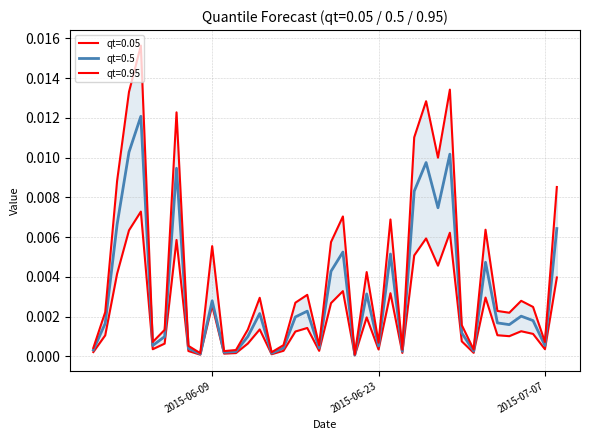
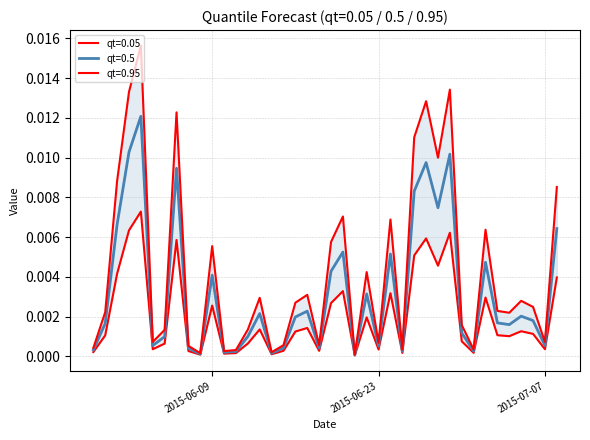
  {
    "qt=0.5": {
-     "2015-06-09": 0.0028,
+     "2015-06-09": 0.0041,
      "2015-06-23": 0.0005,
      "2015-07-07": 0.0005
    }
  }
